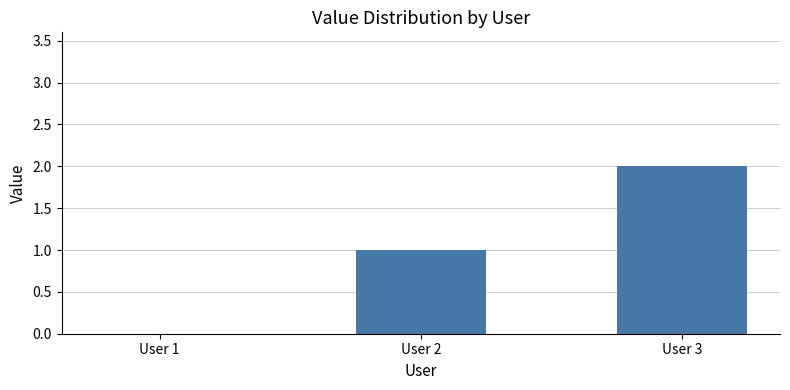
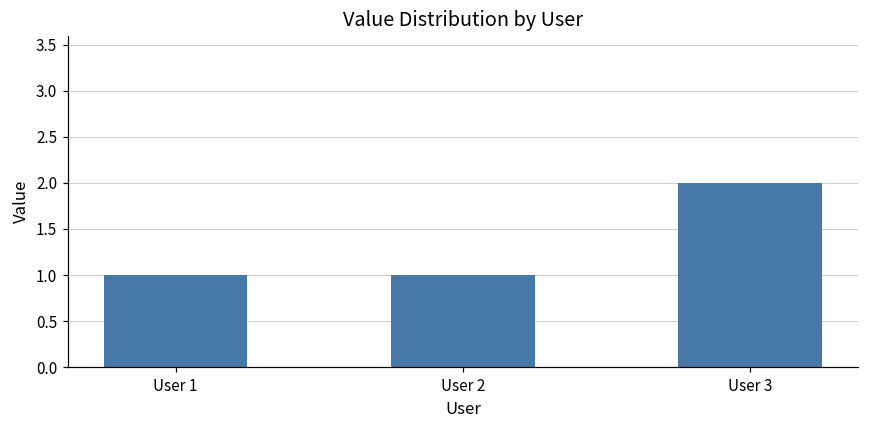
  {
-   "User 1": 0,
+   "User 1": 1,
    "User 2": 1,
    "User 3": 2
  }
